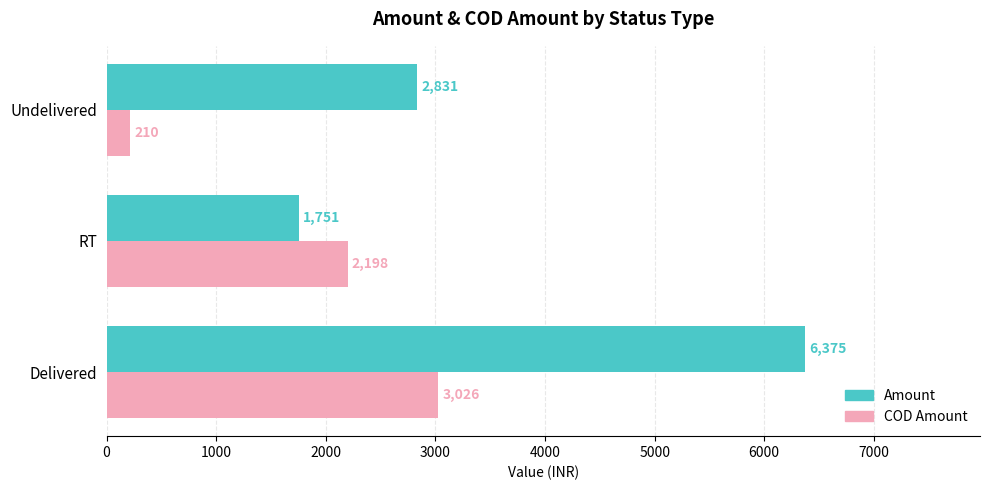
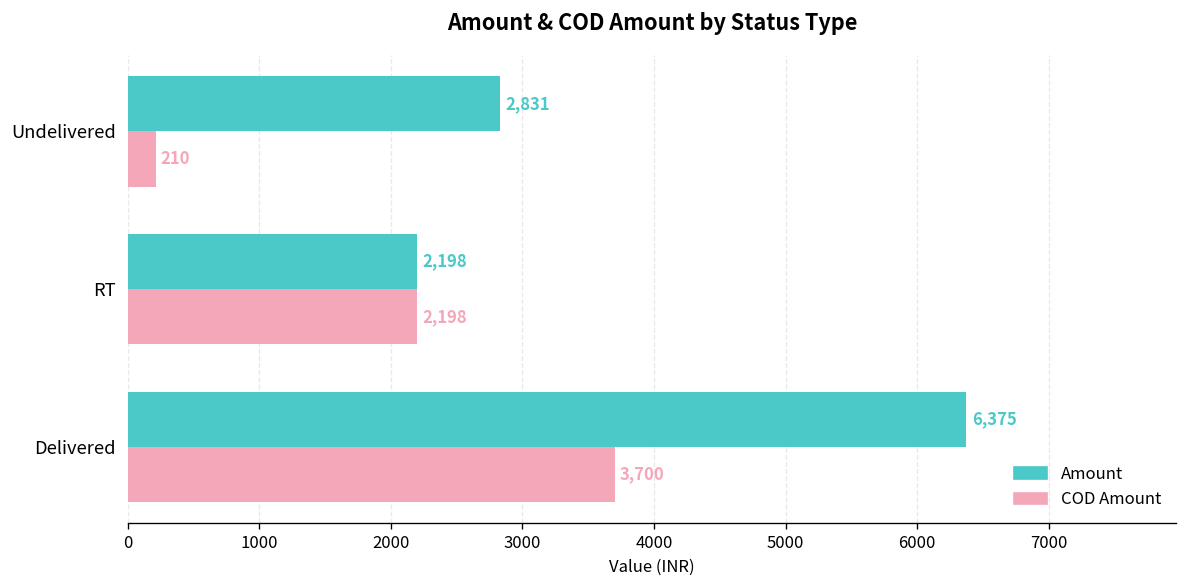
  {
    "Amount": {
      "Undelivered": "2,831",
-     "RT": "1,751",
+     "RT": "2,198",
      "Delivered": "6,375"
    },
    "COD Amount": {
      "Undelivered": "210",
      "RT": "2,198",
-     "Delivered": "3,026"
+     "Delivered": "3,700"
    }
  }
